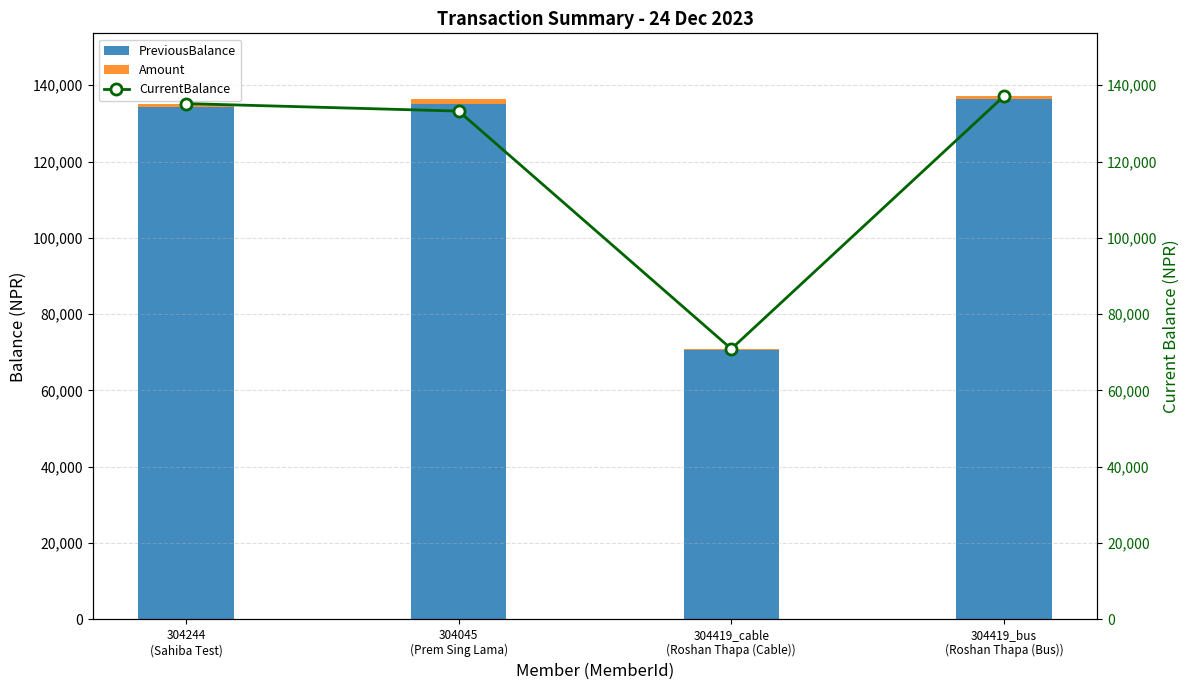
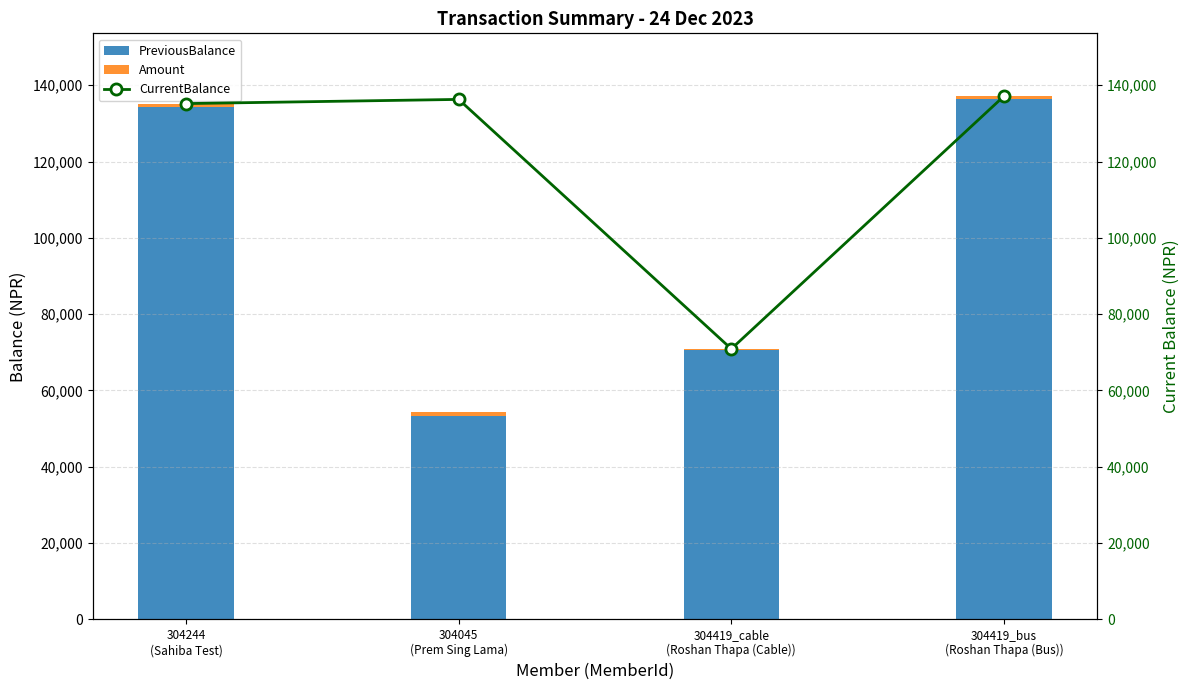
  {
    "PreviousBalance": {
      "304244 (Sahiba Test)": "134,000",
-     "304045 (Prem Sing Lama)": "135,000",
+     "304045 (Prem Sing Lama)": "53,000",
      "304419_cable (Roshan Thapa (Cable))": "71,000",
      "304419_bus (Roshan Thapa (Bus))": "136,000"
    },
    "Amount": {
      "304244 (Sahiba Test)": "1,000",
      "304045 (Prem Sing Lama)": "1,000",
      "304419_bus (Roshan Thapa (Bus))": "1,000"
    },
    "CurrentBalance": {
      "304244 (Sahiba Test)": "135,000",
-     "304045 (Prem Sing Lama)": "133,000",
+     "304045 (Prem Sing Lama)": "136,000",
      "304419_cable (Roshan Thapa (Cable))": "71,000",
      "304419_bus (Roshan Thapa (Bus))": "137,000"
    }
  }
